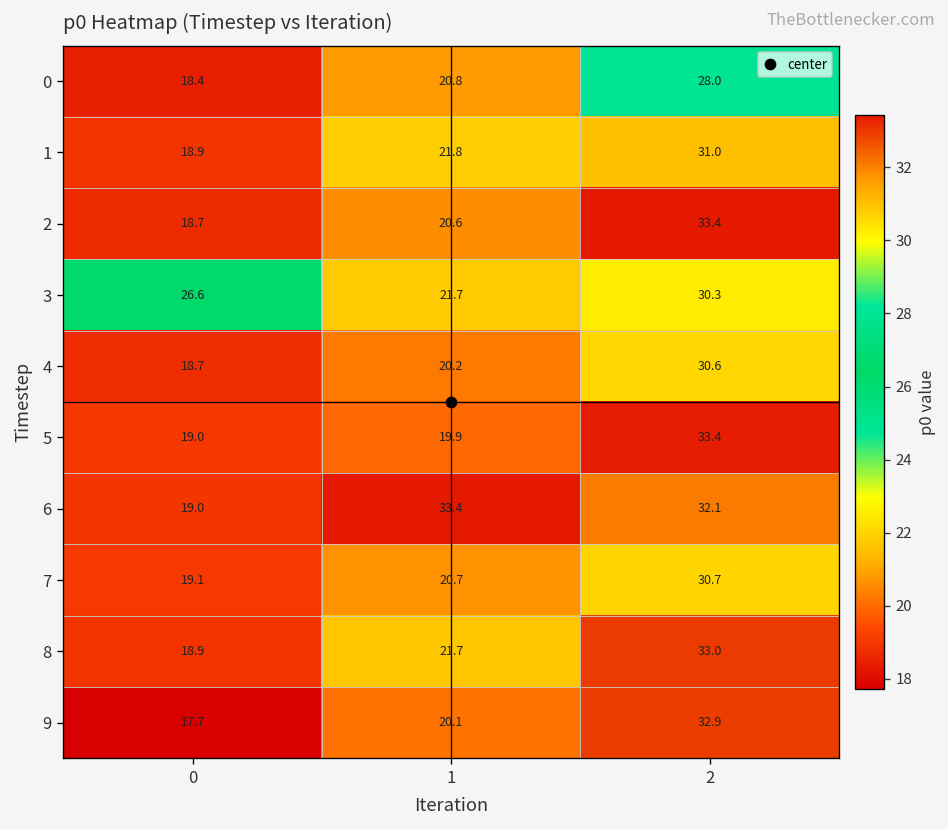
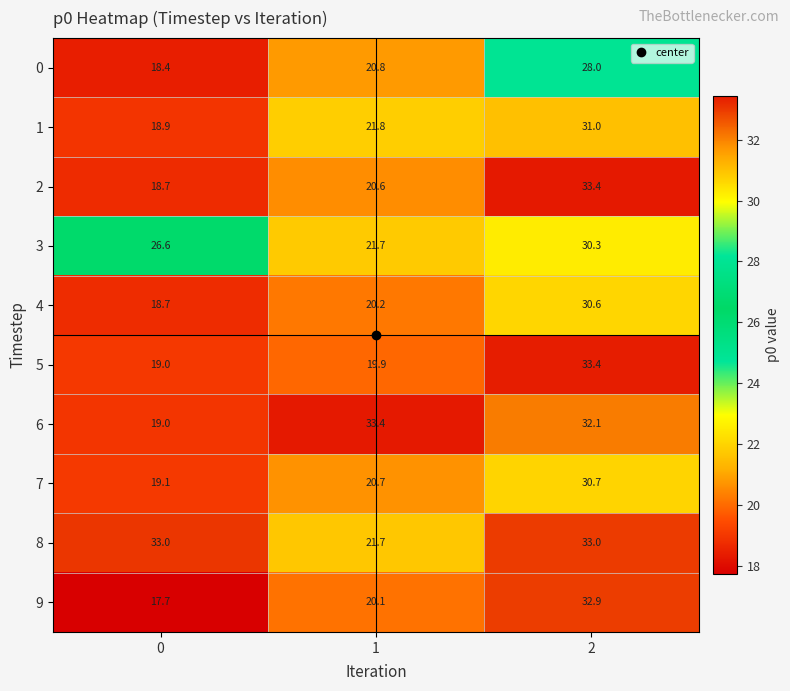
  {
    "0": {
      "0": 18.4,
      "1": 20.8,
      "2": 28.0
    },
    "1": {
      "0": 18.9,
      "1": 21.8,
      "2": 31.0
    },
    "2": {
      "0": 18.7,
      "1": 20.6,
      "2": 33.4
    },
    "3": {
      "0": 26.6,
      "1": 21.7,
      "2": 30.3
    },
    "4": {
      "0": 18.7,
      "1": 20.2,
      "2": 30.6
    },
    "5": {
      "0": 19.0,
      "1": 19.9,
      "2": 33.4
    },
    "6": {
      "0": 19.0,
      "1": 33.4,
      "2": 32.1
    },
    "7": {
      "0": 19.1,
      "1": 20.7,
      "2": 30.7
    },
    "8": {
-     "0": 18.9,
+     "0": 33.0,
      "1": 21.7,
      "2": 33.0
    },
    "9": {
      "0": 17.7,
      "1": 20.1,
      "2": 32.9
    }
  }
